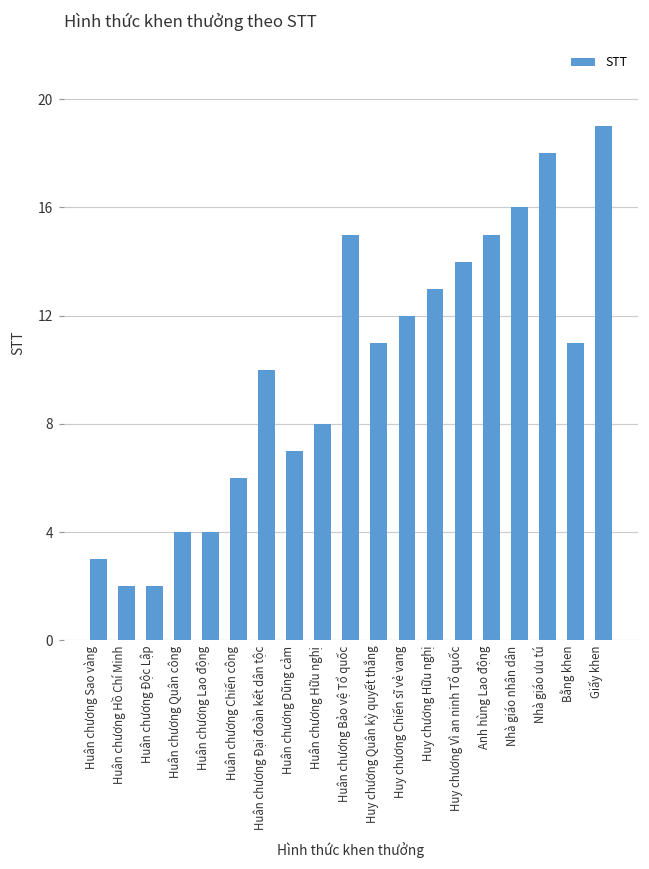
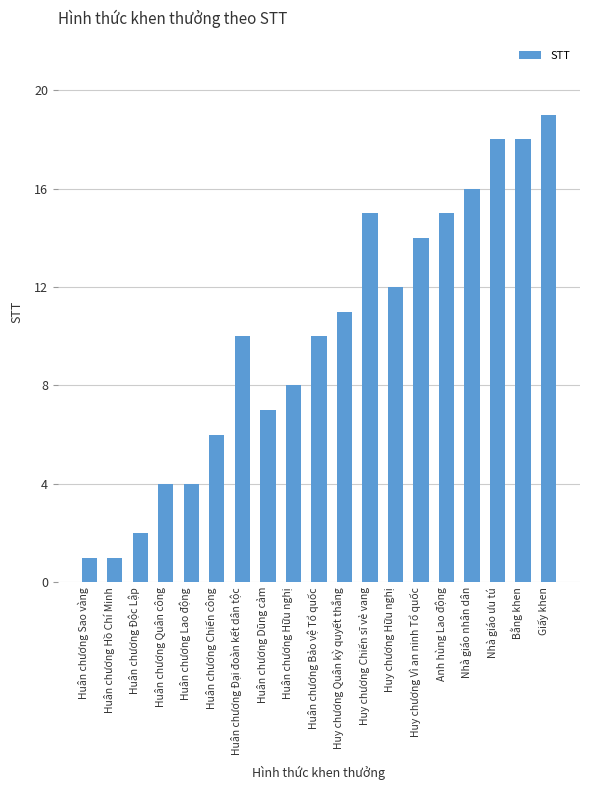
  {
-   "Huân chương Sao vàng": 3,
-   "Huân chương Hồ Chí Minh": 2,
+   "Huân chương Sao vàng": 1,
+   "Huân chương Hồ Chí Minh": 1,
    "Huân chương Độc Lập": 2,
    "Huân chương Quân công": 4,
    "Huân chương Lao động": 4,
    "Huân chương Chiến công": 6,
    "Huân chương Đại đoàn kết dân tộc": 10,
    "Huân chương Dũng cảm": 7,
    "Huân chương Hữu nghị": 8,
-   "Huân chương Bảo vệ Tổ quốc": 15,
+   "Huân chương Bảo vệ Tổ quốc": 10,
    "Huy chương Quân kỳ quyết thắng": 11,
-   "Huy chương Chiến sĩ vẻ vang": 12,
-   "Huy chương Hữu nghị": 13,
+   "Huy chương Chiến sĩ vẻ vang": 15,
+   "Huy chương Hữu nghị": 12,
    "Huy chương Vì an ninh Tổ quốc": 14,
    "Anh hùng Lao động": 15,
    "Nhà giáo nhân dân": 16,
    "Nhà giáo ưu tú": 18,
-   "Bằng khen": 11,
+   "Bằng khen": 18,
    "Giấy khen": 19
  }
